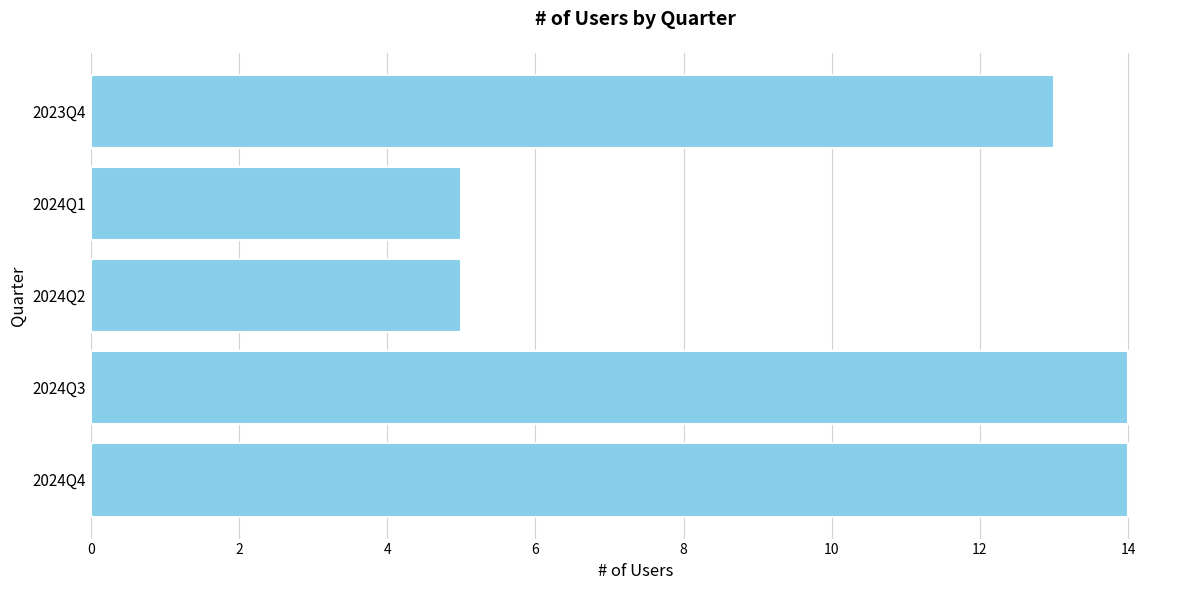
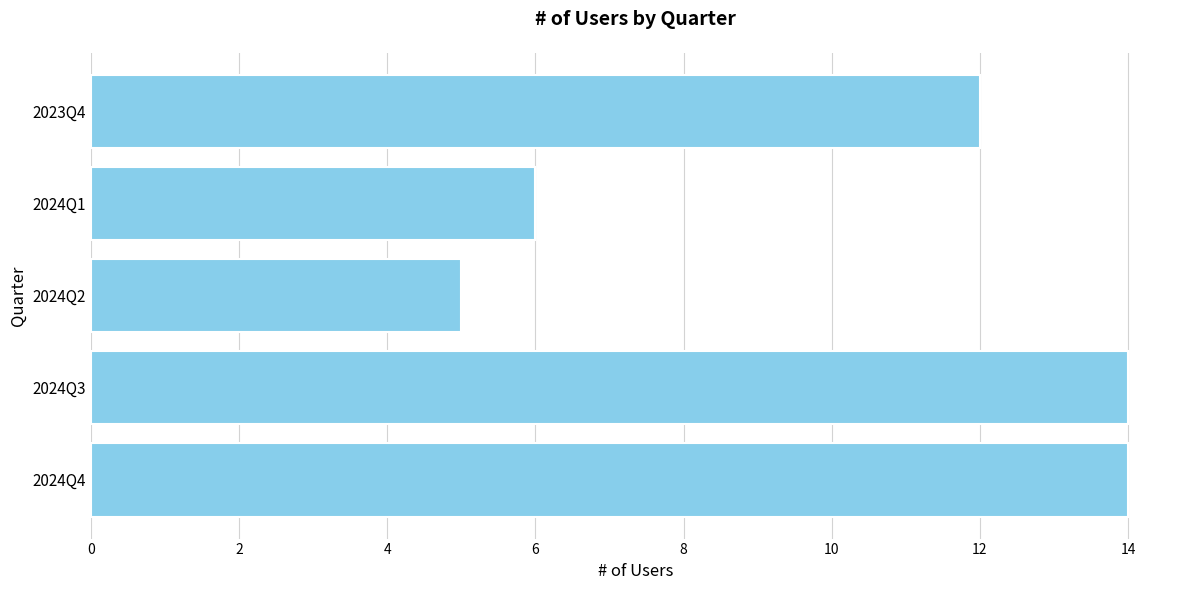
  {
-   "2023Q4": 13,
-   "2024Q1": 5,
+   "2023Q4": 12,
+   "2024Q1": 6,
    "2024Q2": 5,
    "2024Q3": 14,
    "2024Q4": 14
  }
